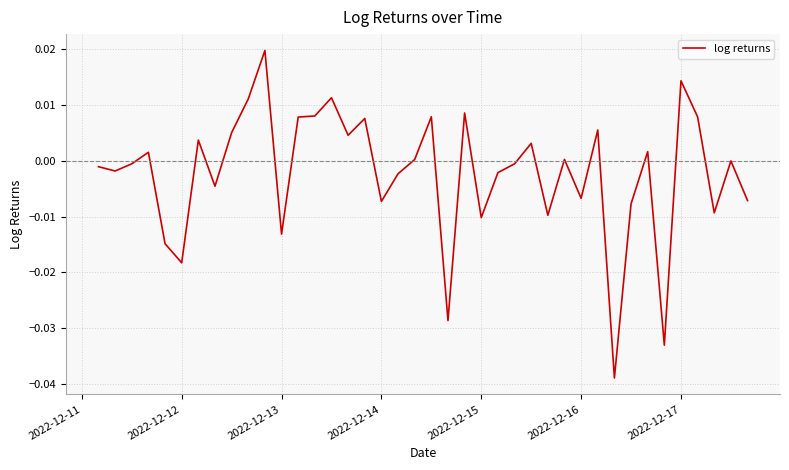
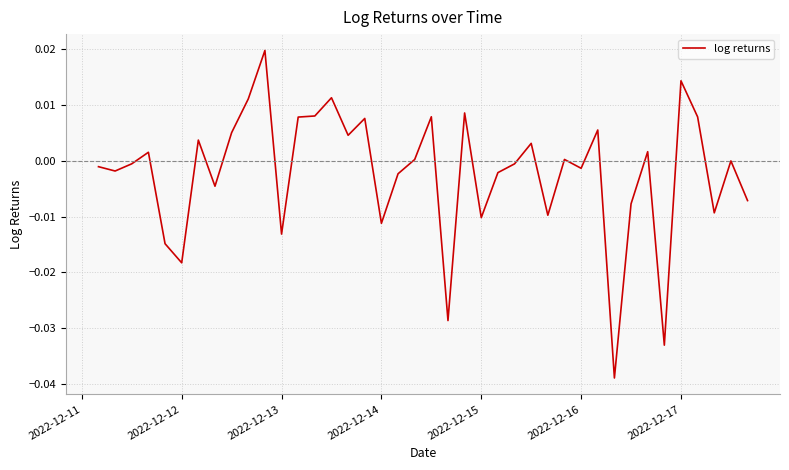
  {
    "2022-12-12": -0.018,
    "2022-12-13": -0.013,
-   "2022-12-14": -0.007,
+   "2022-12-14": -0.011,
    "2022-12-15": -0.010,
-   "2022-12-16": -0.007,
+   "2022-12-16": -0.001,
    "2022-12-17": 0.014
  }
